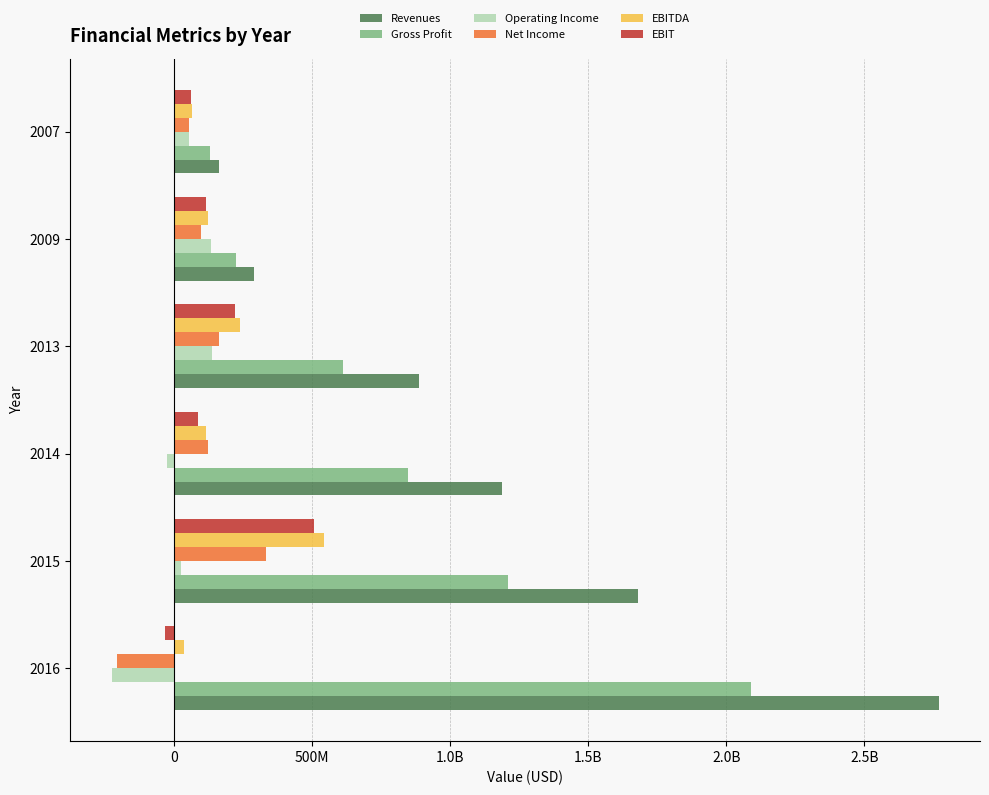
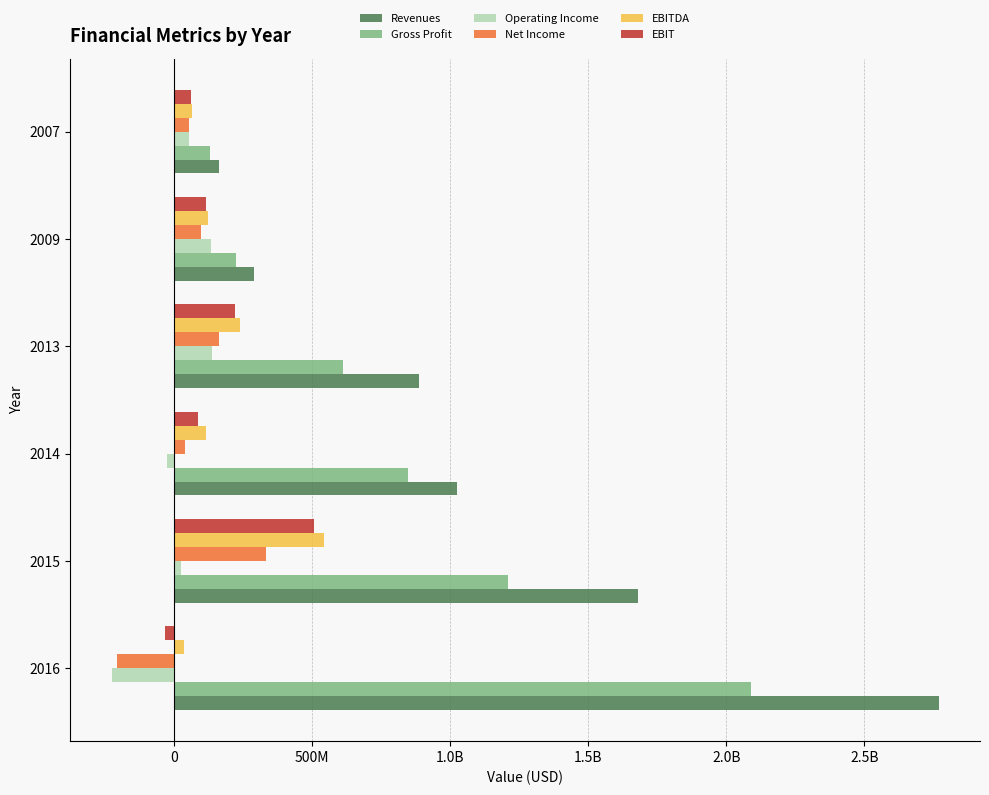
  {
    "Revenues": {
      "2007": 160000000,
      "2009": 290000000,
      "2013": 890000000,
-     "2014": 1190000000,
+     "2014": 1020000000,
      "2015": 1680000000,
      "2016": 2770000000
    },
    "Gross Profit": {
      "2007": 130000000,
      "2009": 230000000,
      "2013": 610000000,
      "2014": 850000000,
      "2015": 1210000000,
      "2016": 2090000000
    },
    "Operating Income": {
      "2007": 60000000,
      "2009": 130000000,
      "2013": 140000000,
      "2014": -20000000,
      "2015": 20000000,
      "2016": -230000000
    },
    "Net Income": {
      "2007": 50000000,
      "2009": 100000000,
      "2013": 160000000,
-     "2014": 120000000,
+     "2014": 40000000,
      "2015": 330000000,
      "2016": -210000000
    },
    "EBITDA": {
      "2007": 70000000,
      "2009": 120000000,
      "2013": 240000000,
      "2014": 110000000,
      "2015": 540000000,
      "2016": 30000000
    },
    "EBIT": {
      "2007": 60000000,
      "2009": 120000000,
      "2013": 220000000,
      "2014": 90000000,
      "2015": 510000000,
      "2016": -30000000
    }
  }
